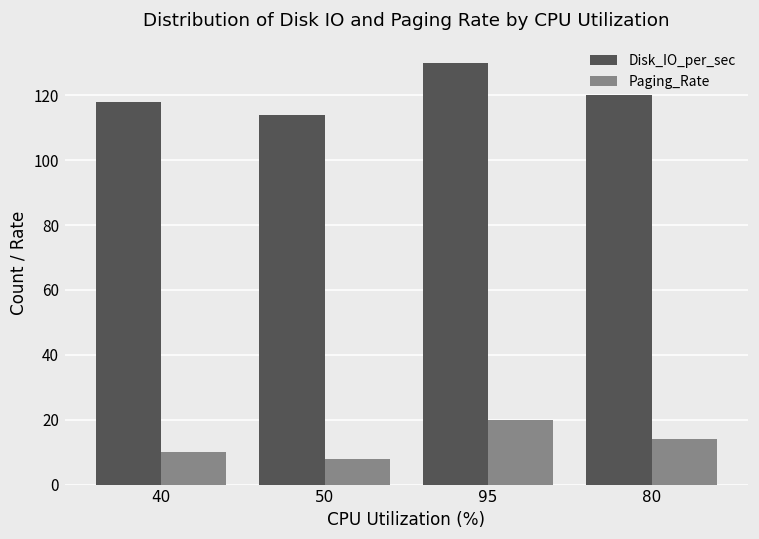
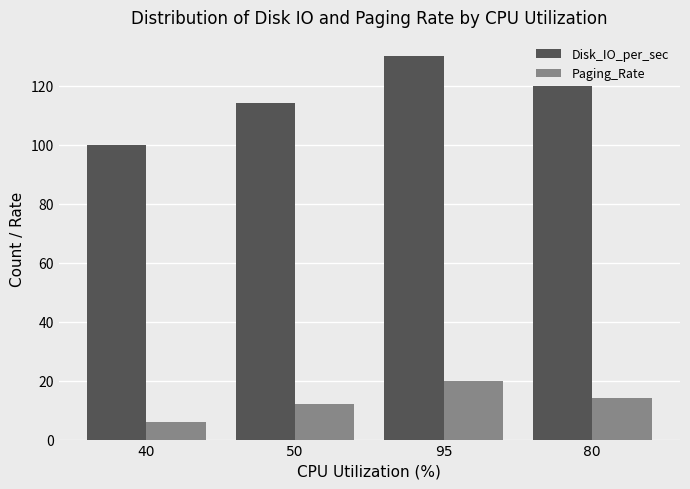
  {
    "Disk_IO_per_sec": {
-     "40": 118,
+     "40": 100,
      "50": 114,
      "95": 130,
      "80": 120
    },
    "Paging_Rate": {
-     "40": 10,
-     "50": 8,
+     "40": 6,
+     "50": 12,
      "95": 20,
      "80": 14
    }
  }
